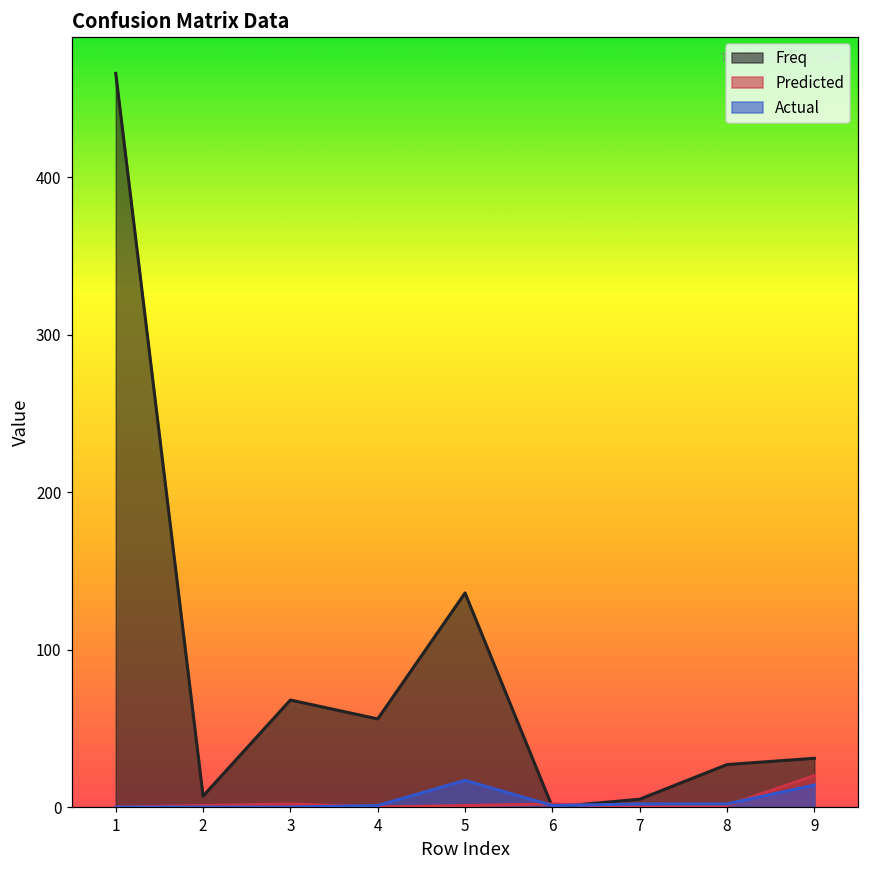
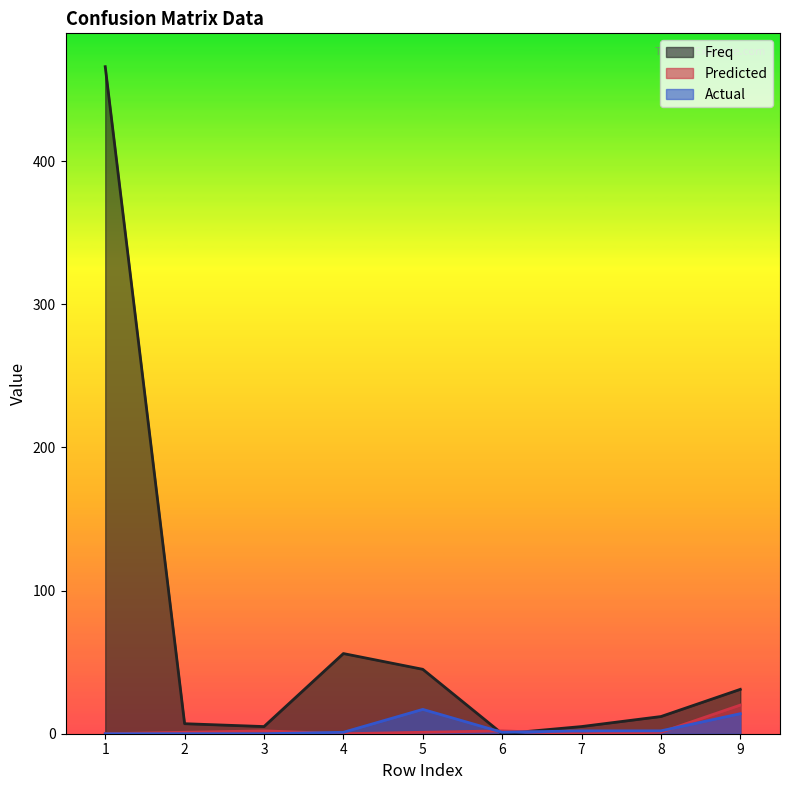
  {
    "Freq": {
      "1": 466,
      "2": 7,
-     "3": 68,
+     "3": 5,
      "4": 56,
-     "5": 136,
+     "5": 45,
      "7": 5,
-     "8": 27,
+     "8": 12,
      "9": 31
    },
    "Predicted": {
      "3": 2,
      "5": 1,
      "7": 0,
      "9": 20
    },
    "Actual": {
      "3": 0,
      "5": 17,
      "7": 2,
      "9": 14
    }
  }
